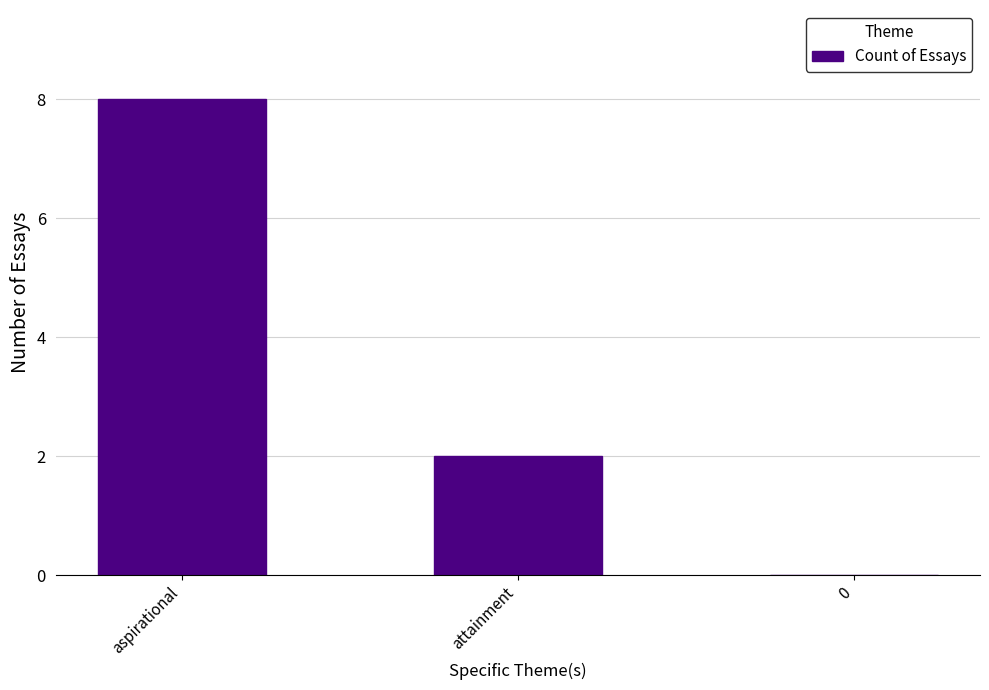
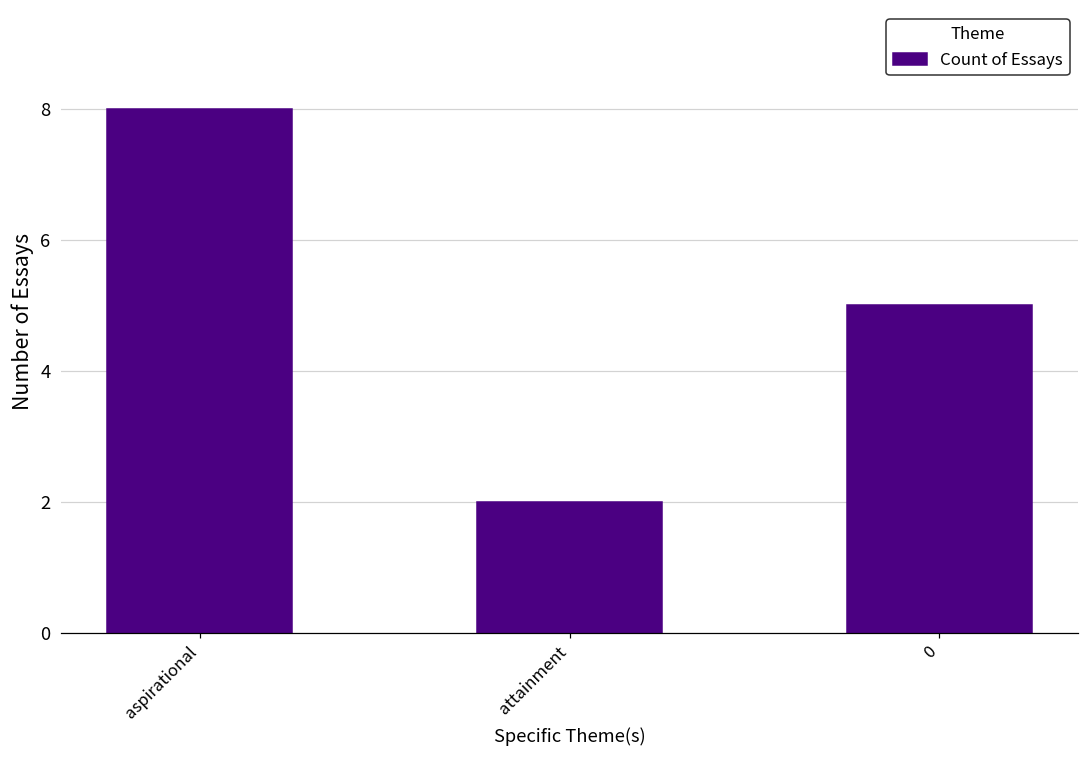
  {
    "aspirational": 8,
    "attainment": 2,
-   "0": 0
+   "0": 5
  }
